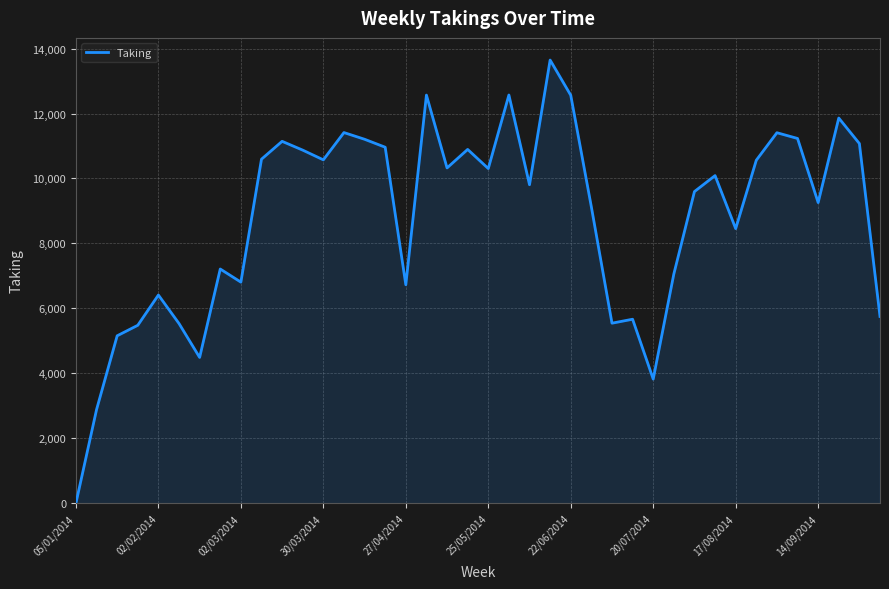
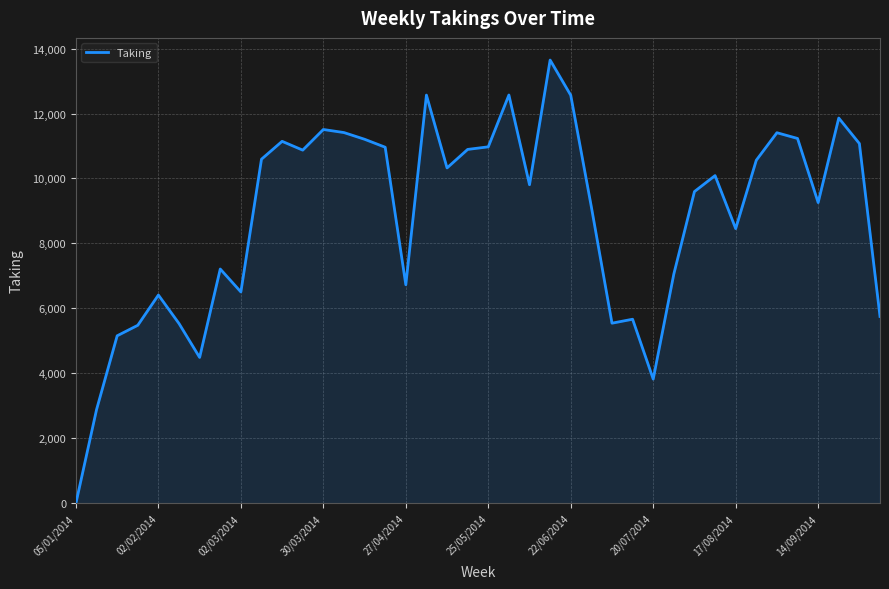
  {
    "05/01/2014": "0",
    "02/02/2014": "6,400",
-   "02/03/2014": "6,800",
-   "30/03/2014": "10,600",
+   "02/03/2014": "6,500",
+   "30/03/2014": "11,500",
    "27/04/2014": "6,700",
-   "25/05/2014": "10,300",
+   "25/05/2014": "11,000",
    "22/06/2014": "12,600",
    "20/07/2014": "3,800",
    "17/08/2014": "8,500",
    "14/09/2014": "9,300"
  }
